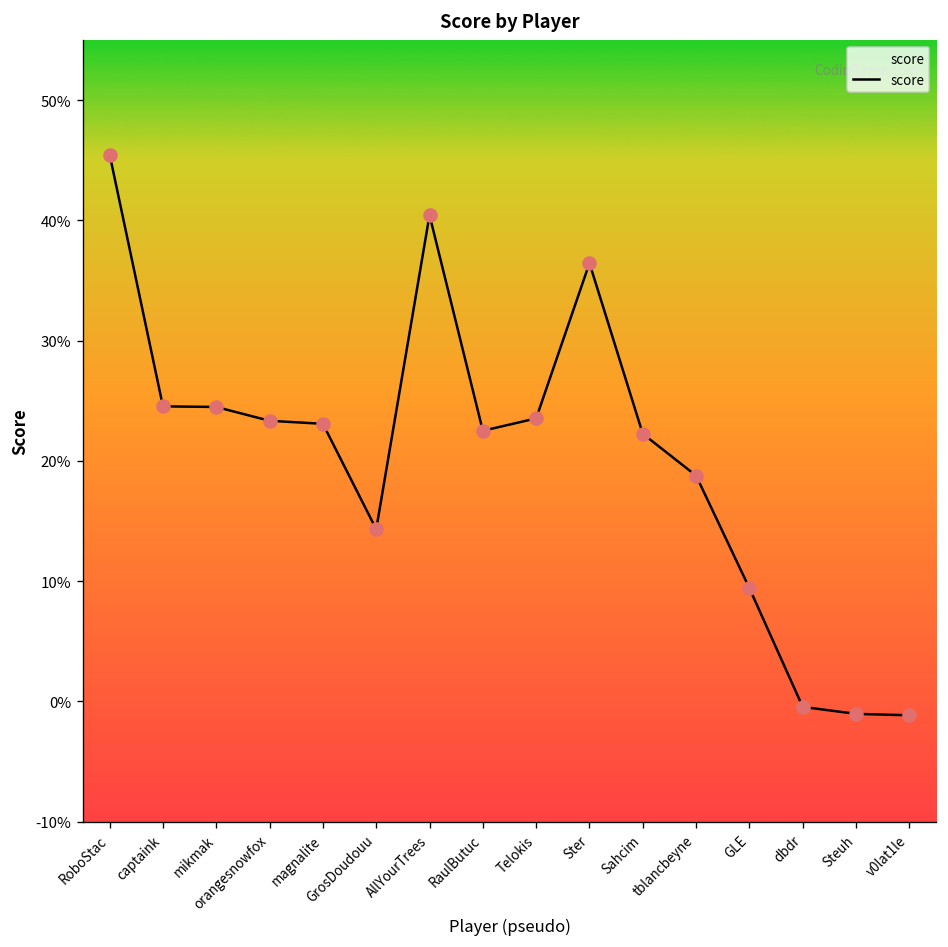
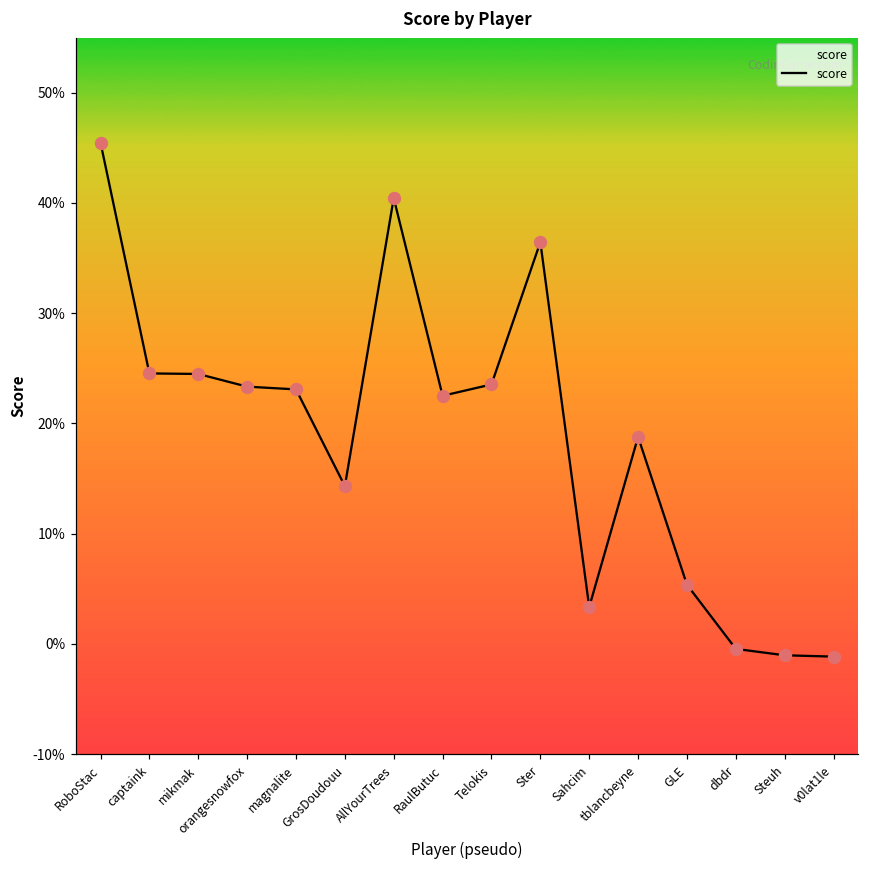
  {
    "RoboStac": "45.5%",
    "captaink": "24.5%",
    "mikmak": "24.5%",
    "orangesnowfox": "23.3%",
    "magnalite": "23.1%",
    "GrosDoudouu": "14.3%",
    "AllYourTrees": "40.4%",
    "RaulButuc": "22.5%",
    "Telokis": "23.5%",
    "Ster": "36.4%",
-   "Sahcim": "22.3%",
+   "Sahcim": "3.3%",
    "tblancbeyne": "18.8%",
-   "GLE": "9.4%",
+   "GLE": "5.4%",
    "dbdr": "-0.5%",
    "Steuh": "-1.0%",
    "v0lat1le": "-1.2%"
  }
